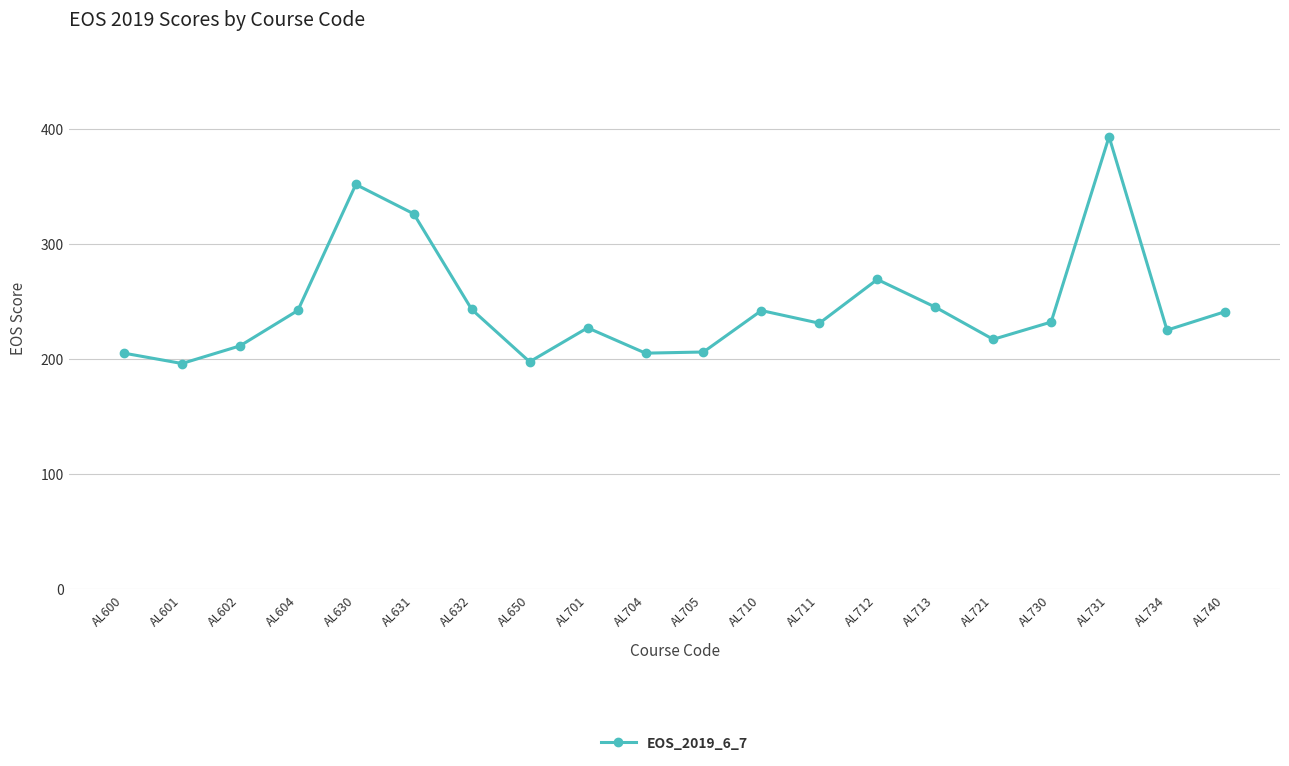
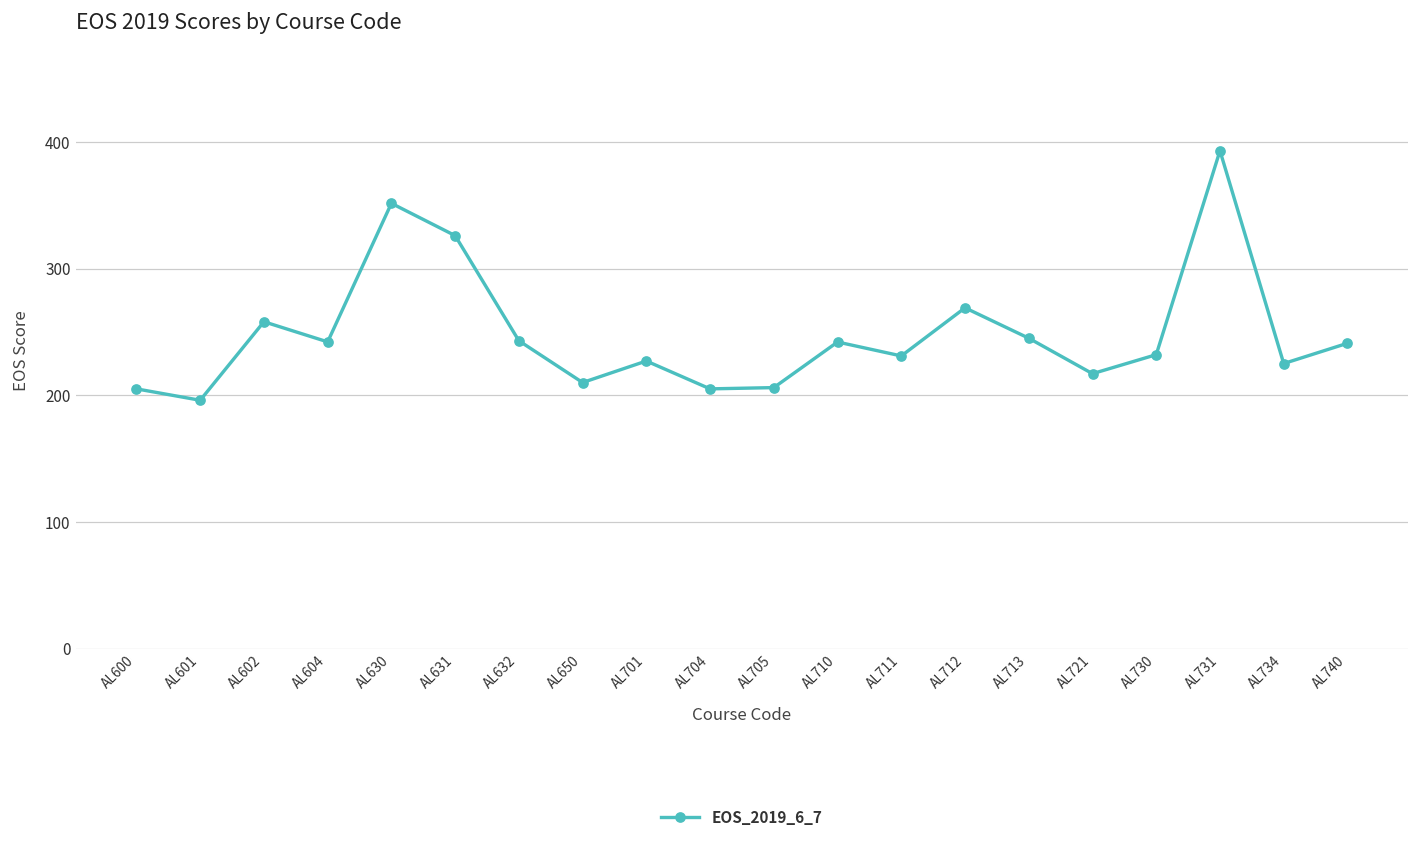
  {
    "AL600": 205,
    "AL601": 196,
-   "AL602": 211,
+   "AL602": 258,
    "AL604": 242,
    "AL630": 352,
    "AL631": 326,
    "AL632": 243,
-   "AL650": 198,
+   "AL650": 210,
    "AL701": 227,
    "AL704": 205,
    "AL705": 206,
    "AL710": 242,
    "AL711": 231,
    "AL712": 269,
    "AL713": 245,
    "AL721": 217,
    "AL730": 232,
    "AL731": 393,
    "AL734": 225,
    "AL740": 241
  }
